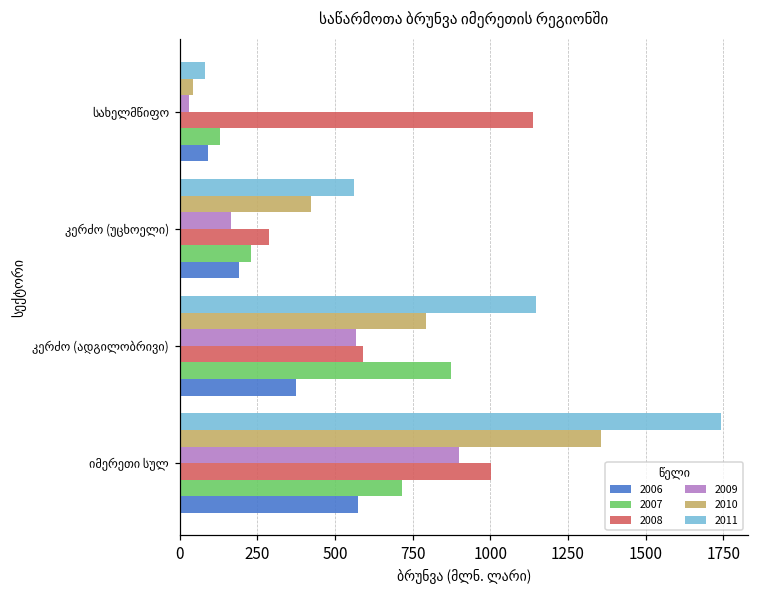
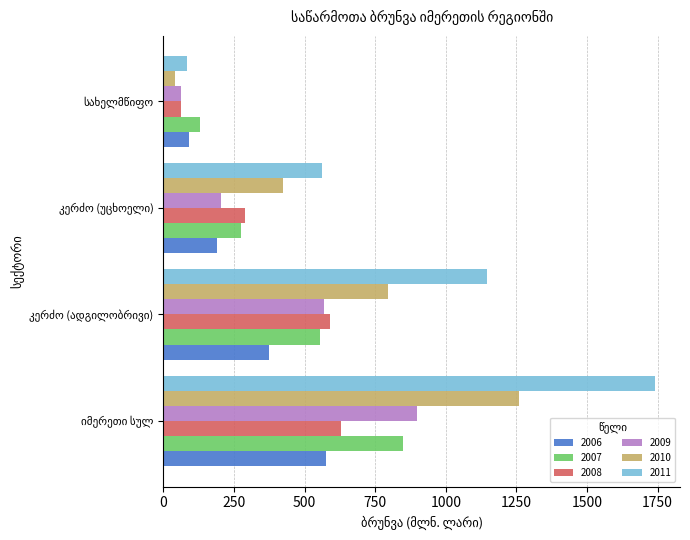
  {
    "2006": {
      "სახელმწიფო": 90,
      "კერძო (უცხოელი)": 190,
      "კერძო (ადგილობრივი)": 370,
      "იმერეთი სულ": 570
    },
    "2007": {
      "სახელმწიფო": 130,
-     "კერძო (უცხოელი)": 230,
-     "კერძო (ადგილობრივი)": 870,
-     "იმერეთი სულ": 710
+     "კერძო (უცხოელი)": 270,
+     "კერძო (ადგილობრივი)": 560,
+     "იმერეთი სულ": 850
    },
    "2008": {
-     "სახელმწიფო": 1140,
+     "სახელმწიფო": 60,
      "კერძო (უცხოელი)": 290,
      "კერძო (ადგილობრივი)": 590,
-     "იმერეთი სულ": 1000
+     "იმერეთი სულ": 630
    },
    "2009": {
-     "სახელმწიფო": 30,
-     "კერძო (უცხოელი)": 160,
+     "სახელმწიფო": 60,
+     "კერძო (უცხოელი)": 200,
      "კერძო (ადგილობრივი)": 570,
      "იმერეთი სულ": 900
    },
    "2010": {
      "სახელმწიფო": 40,
      "კერძო (უცხოელი)": 420,
      "კერძო (ადგილობრივი)": 790,
-     "იმერეთი სულ": 1360
+     "იმერეთი სულ": 1260
    },
    "2011": {
      "სახელმწიფო": 80,
      "კერძო (უცხოელი)": 560,
      "კერძო (ადგილობრივი)": 1150,
      "იმერეთი სულ": 1740
    }
  }
